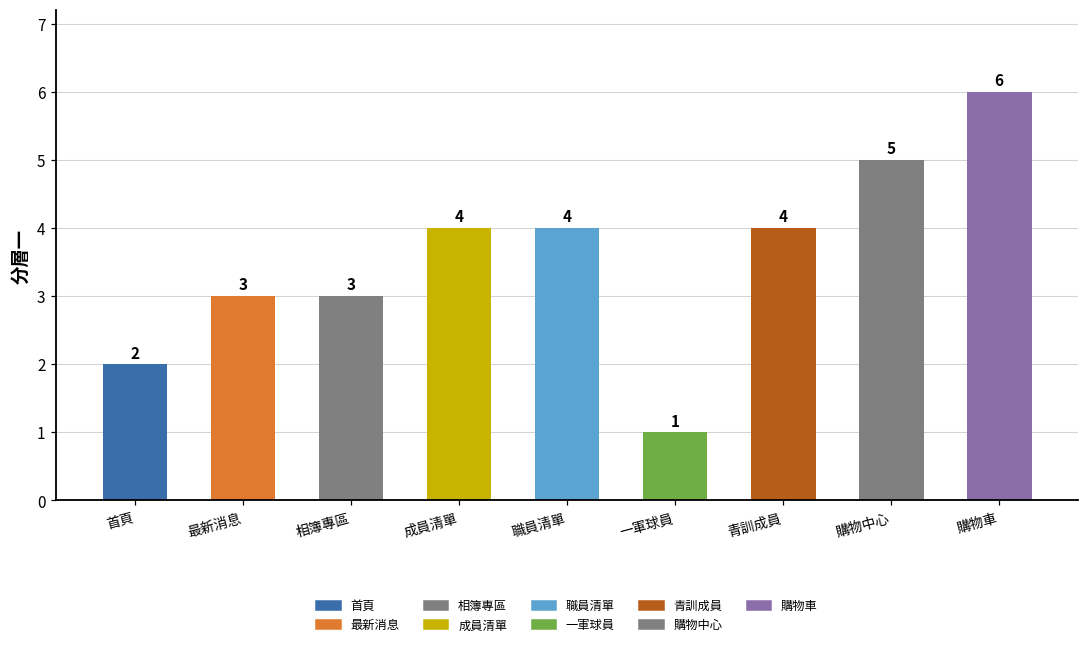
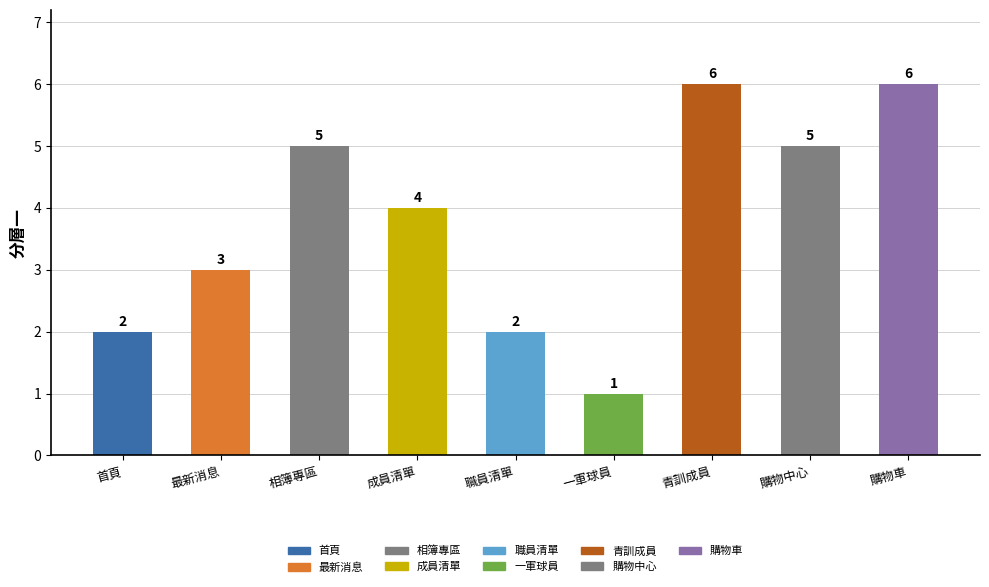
  {
    "首頁": 2,
    "最新消息": 3,
-   "相簿專區": 3,
+   "相簿專區": 5,
    "成員清單": 4,
-   "職員清單": 4,
+   "職員清單": 2,
    "一軍球員": 1,
-   "青訓成員": 4,
+   "青訓成員": 6,
    "購物中心": 5,
    "購物車": 6
  }
